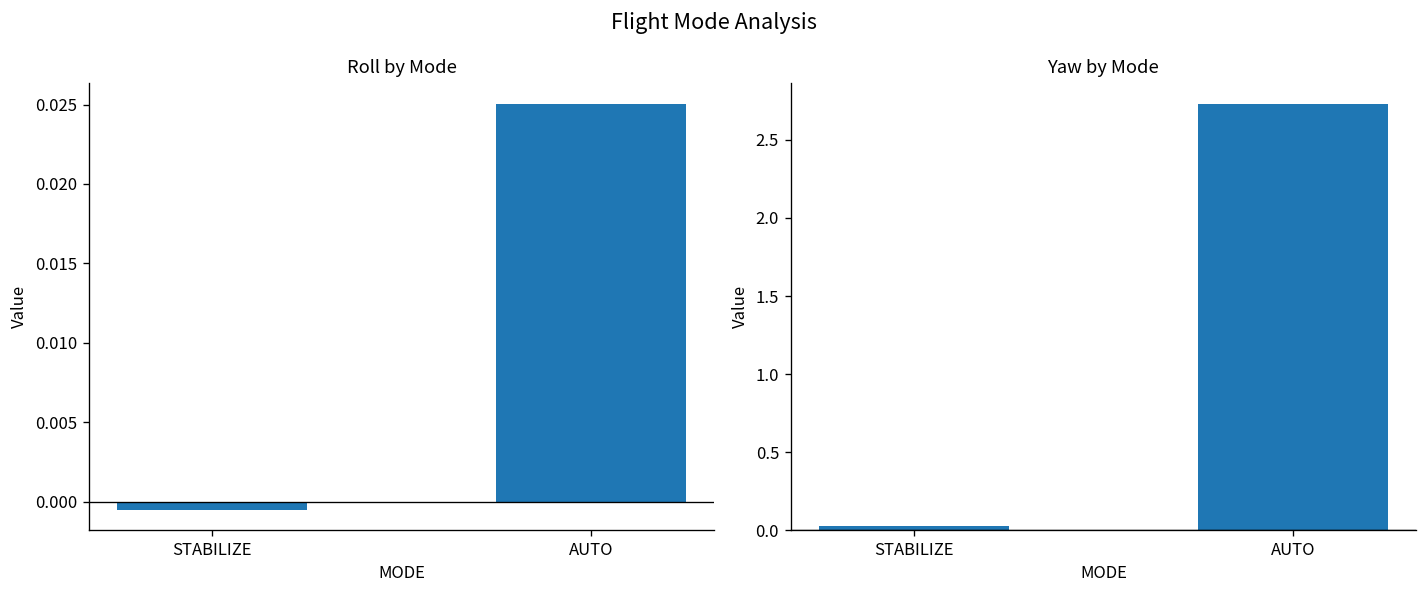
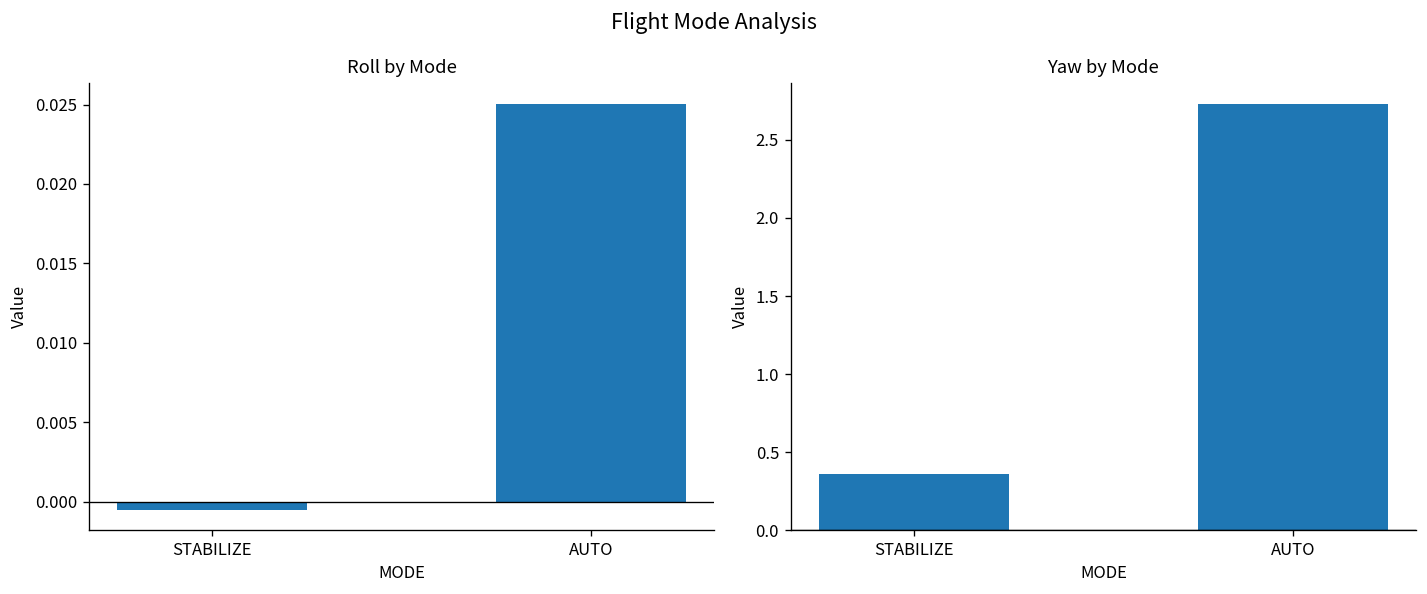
  {
    "Roll by Mode": {
      "STABILIZE": -0.0005,
      "AUTO": 0.0251
    },
    "Yaw by Mode": {
-     "STABILIZE": 0.03,
+     "STABILIZE": 0.36,
      "AUTO": 2.73
    }
  }
